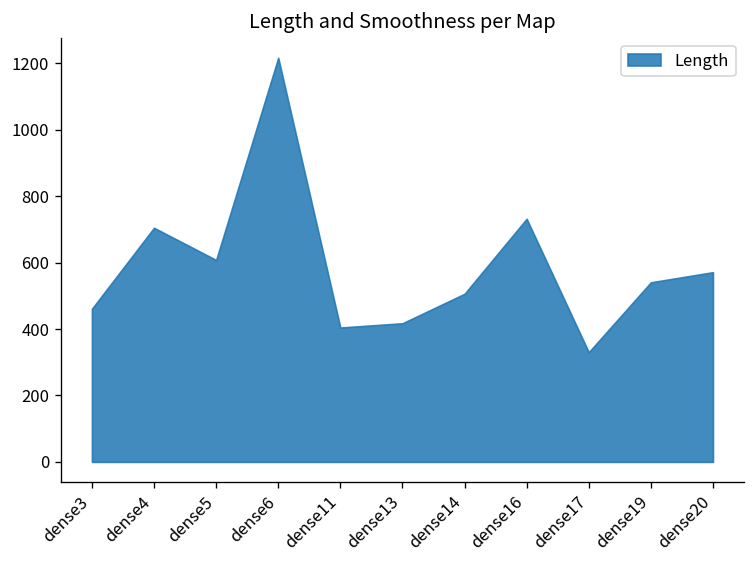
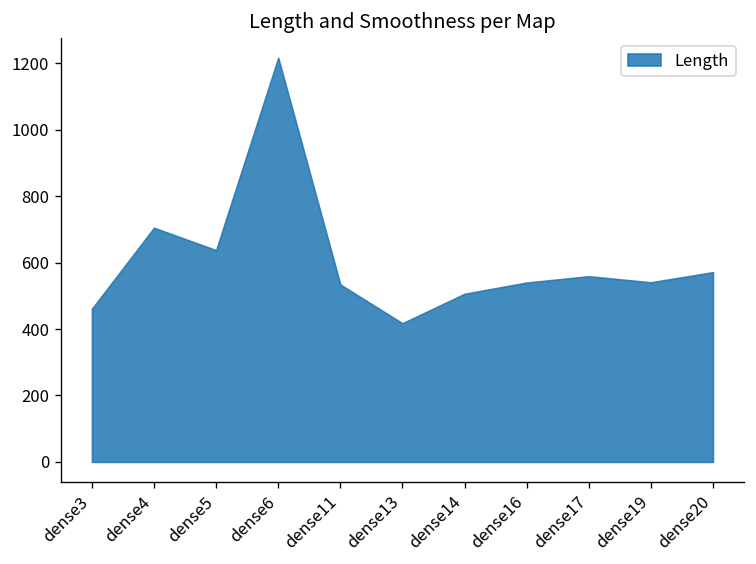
  {
    "dense3": 460,
    "dense4": 710,
-   "dense5": 610,
+   "dense5": 640,
    "dense6": 1220,
-   "dense11": 400,
+   "dense11": 530,
    "dense13": 420,
    "dense14": 510,
-   "dense16": 730,
-   "dense17": 330,
+   "dense16": 540,
+   "dense17": 560,
    "dense19": 540,
    "dense20": 570
  }
